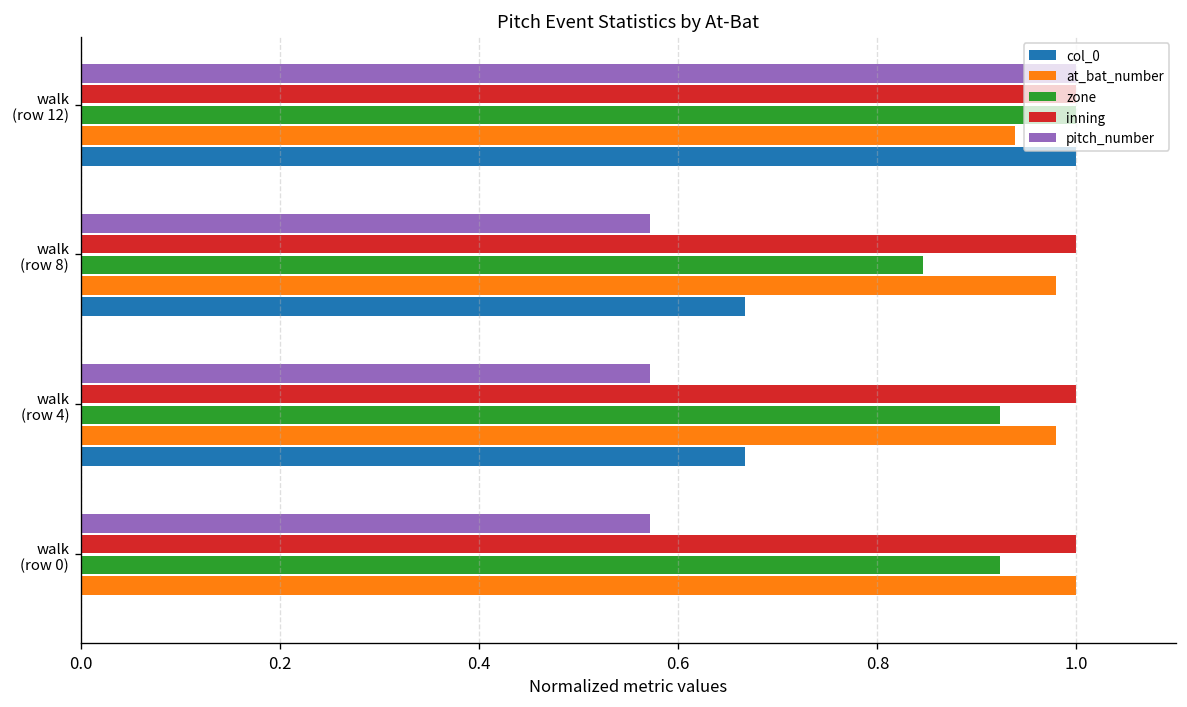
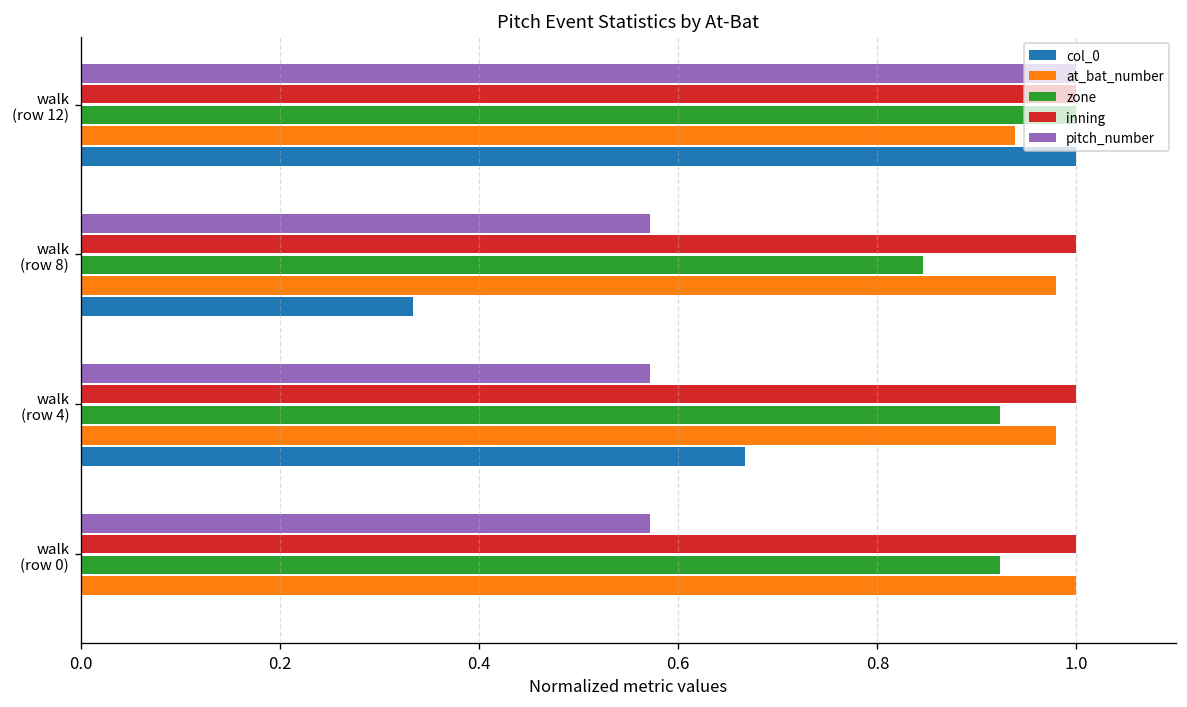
  {
    "col_0": {
      "walk (row 12)": 1.00,
-     "walk (row 8)": 0.67,
+     "walk (row 8)": 0.33,
      "walk (row 4)": 0.67,
      "walk (row 0)": 0.00
    },
    "at_bat_number": {
      "walk (row 12)": 0.94,
      "walk (row 8)": 0.98,
      "walk (row 4)": 0.98,
      "walk (row 0)": 1.00
    },
    "zone": {
      "walk (row 8)": 0.85,
      "walk (row 4)": 0.92,
      "walk (row 0)": 0.92
    },
    "inning": {
      "walk (row 8)": 1.00,
      "walk (row 4)": 1.00,
      "walk (row 0)": 1.00
    },
    "pitch_number": {
      "walk (row 8)": 0.57,
      "walk (row 4)": 0.57,
      "walk (row 0)": 0.57
    }
  }
